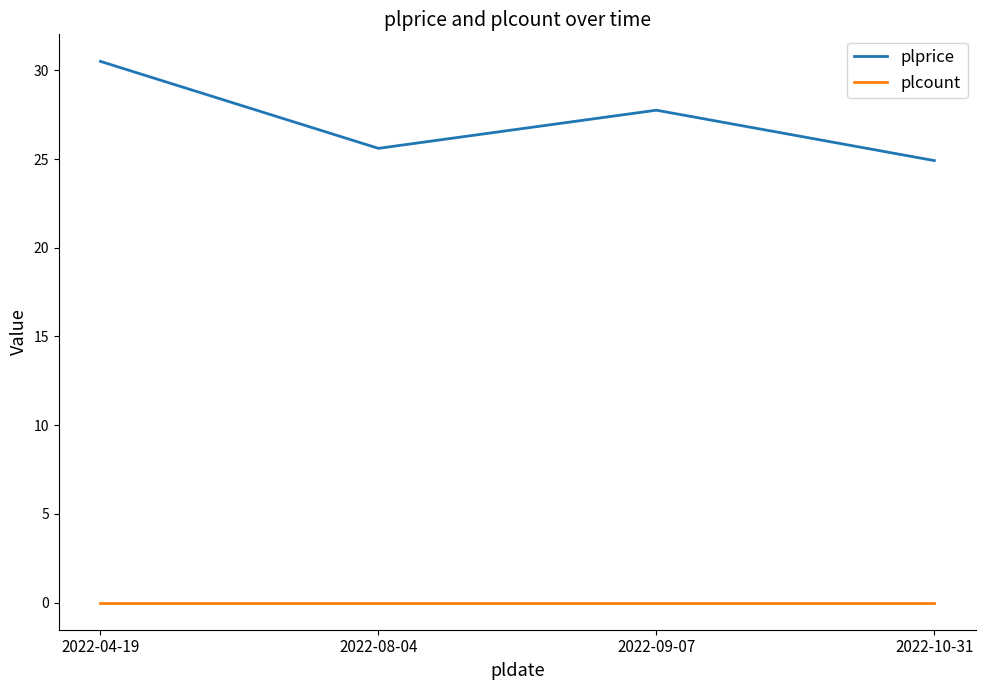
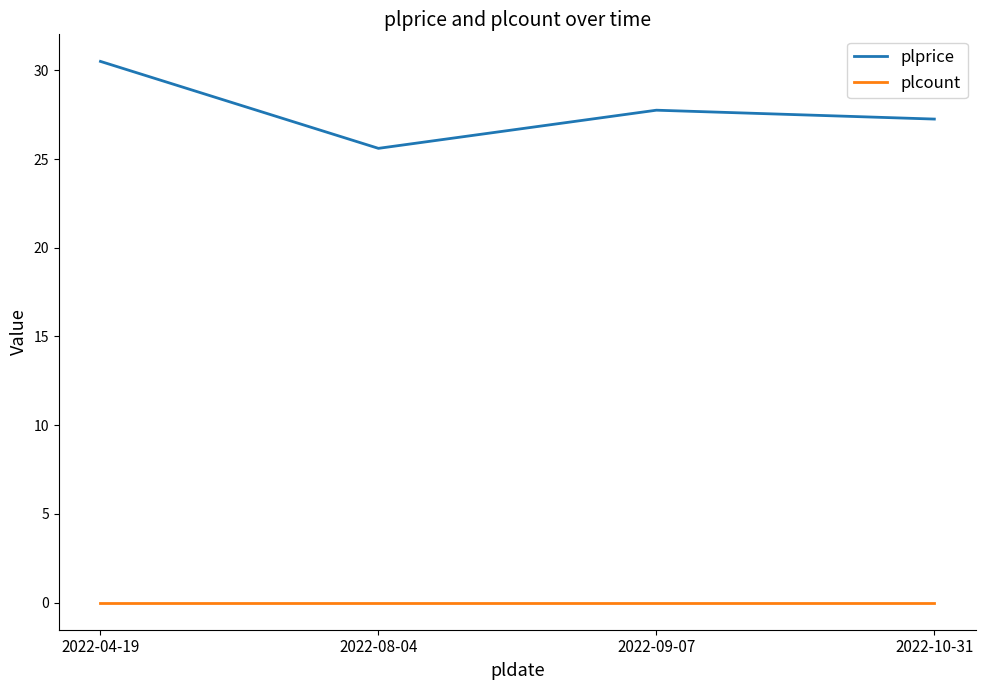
  {
    "plprice": {
      "2022-04-19": 30.5,
      "2022-08-04": 25.6,
      "2022-09-07": 27.8,
-     "2022-10-31": 24.9
+     "2022-10-31": 27.3
    },
    "plcount": {
      "2022-04-19": 0.0,
      "2022-08-04": 0.0,
      "2022-09-07": 0.0,
      "2022-10-31": 0.0
    }
  }
